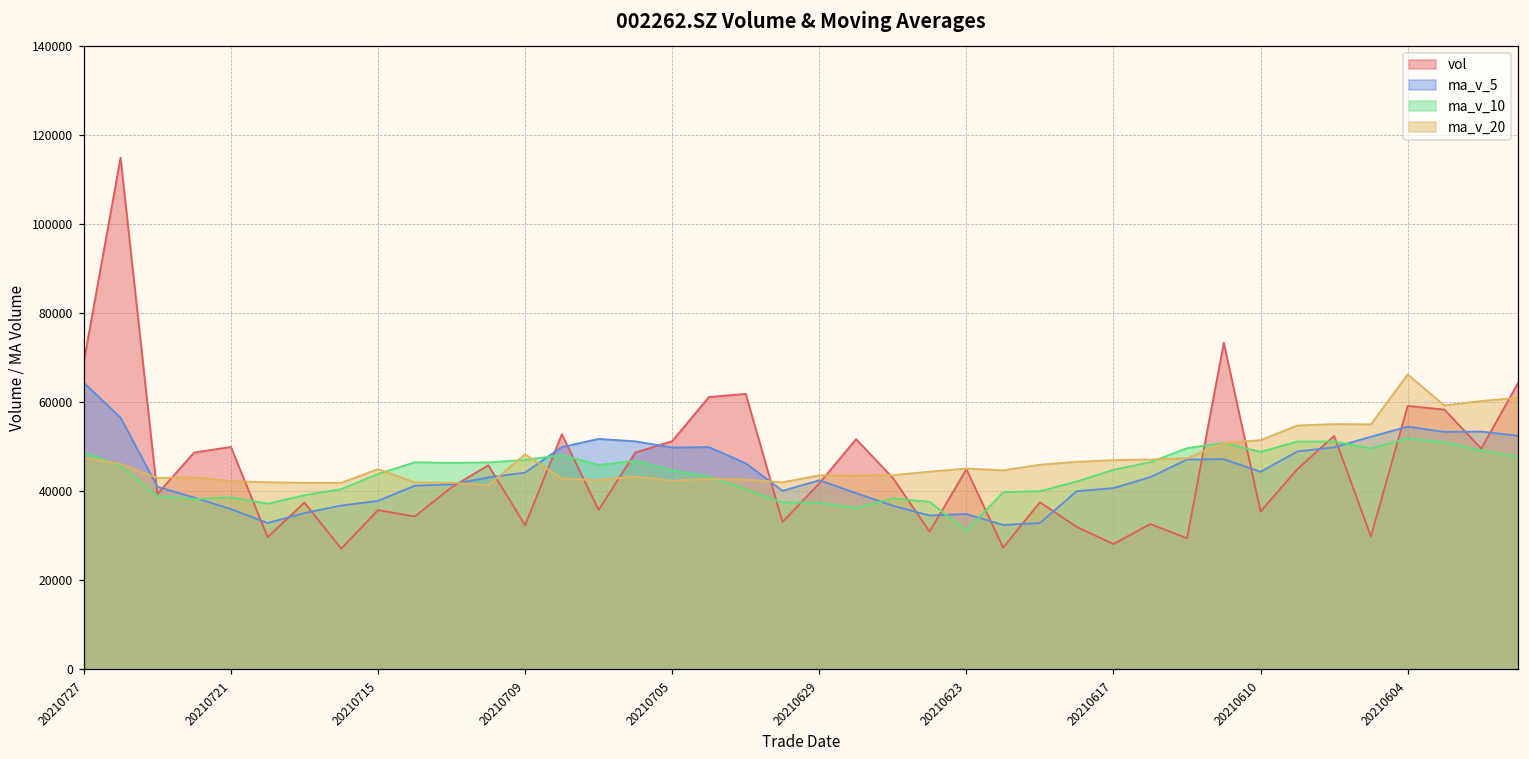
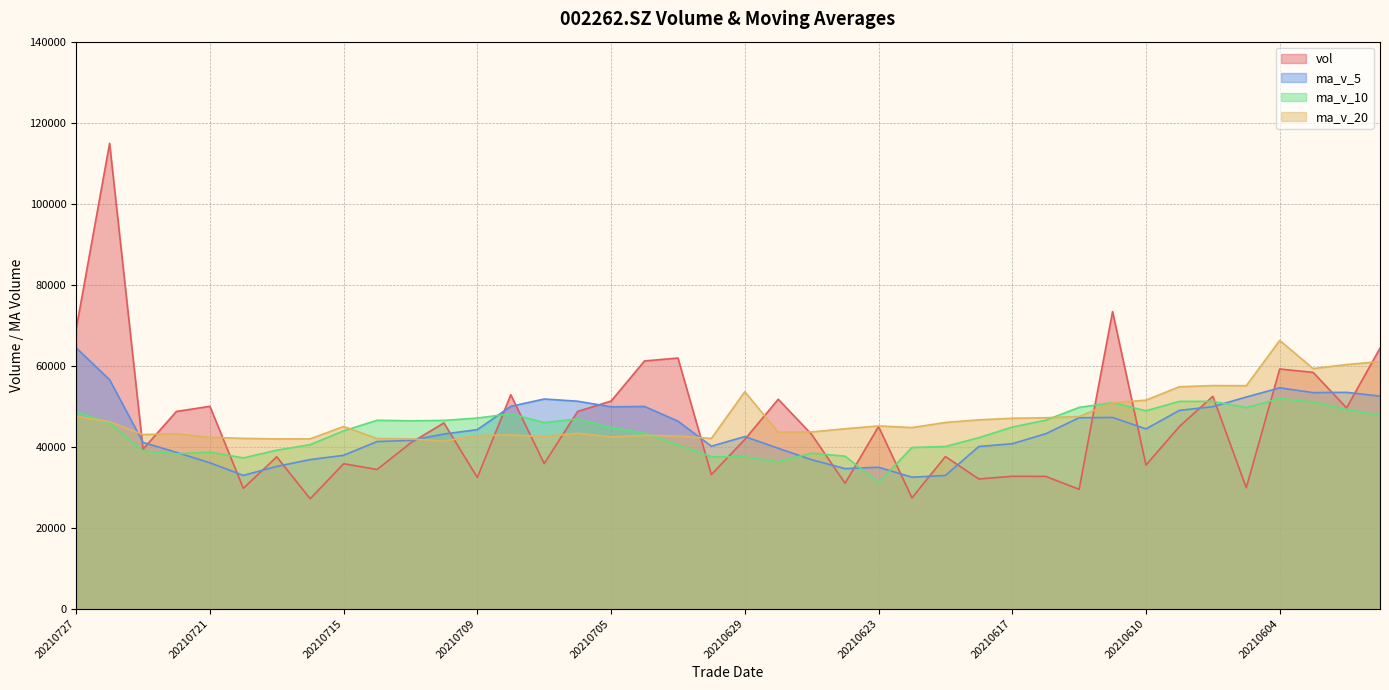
  {
    "vol": {
      "20210727": 69000,
      "20210721": 50000,
      "20210715": 36000,
      "20210709": 32000,
      "20210705": 51000,
      "20210629": 42000,
-     "20210617": 28000,
+     "20210617": 33000,
      "20210610": 35000,
      "20210604": 59000
    },
    "ma_v_5": {
      "20210727": 64000,
      "20210721": 36000,
      "20210715": 38000,
      "20210709": 44000,
      "20210705": 50000,
      "20210629": 42000,
      "20210623": 35000,
      "20210617": 41000,
      "20210610": 44000,
      "20210604": 55000
    },
    "ma_v_10": {
      "20210727": 49000,
      "20210721": 39000,
      "20210715": 44000,
      "20210709": 47000,
      "20210705": 45000,
      "20210629": 37000,
      "20210623": 31000,
      "20210617": 45000,
      "20210610": 49000,
      "20210604": 52000
    },
    "ma_v_20": {
      "20210727": 48000,
      "20210721": 42000,
      "20210715": 45000,
-     "20210709": 48000,
+     "20210709": 43000,
      "20210705": 42000,
-     "20210629": 44000,
+     "20210629": 54000,
      "20210617": 47000,
      "20210610": 51000,
      "20210604": 66000
    }
  }
